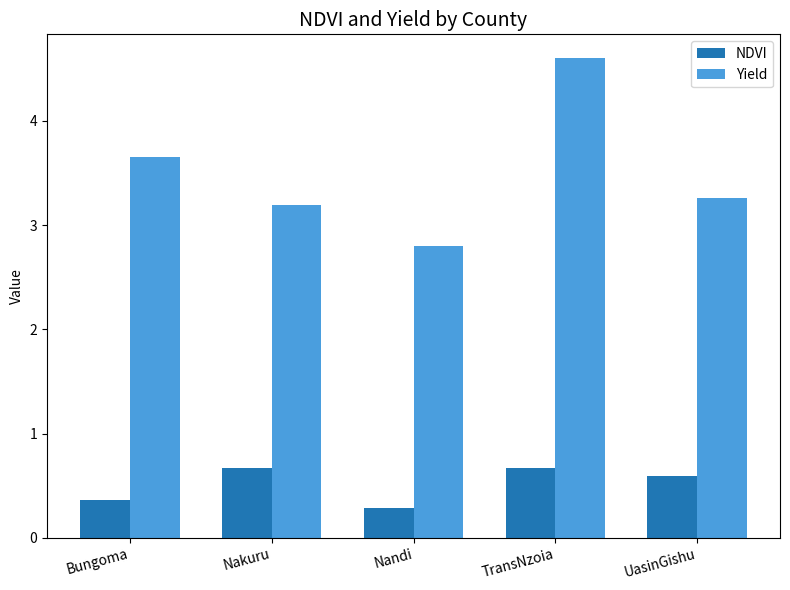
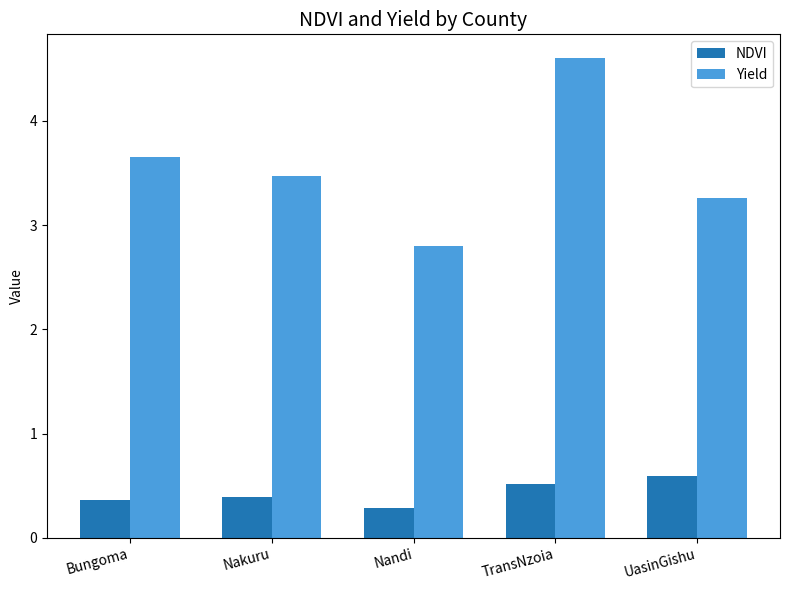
  {
    "NDVI": {
      "Bungoma": 0.36,
-     "Nakuru": 0.67,
+     "Nakuru": 0.39,
      "Nandi": 0.29,
-     "TransNzoia": 0.67,
+     "TransNzoia": 0.52,
      "UasinGishu": 0.60
    },
    "Yield": {
      "Bungoma": 3.66,
-     "Nakuru": 3.19,
+     "Nakuru": 3.47,
      "Nandi": 2.80,
      "TransNzoia": 4.60,
      "UasinGishu": 3.26
    }
  }
